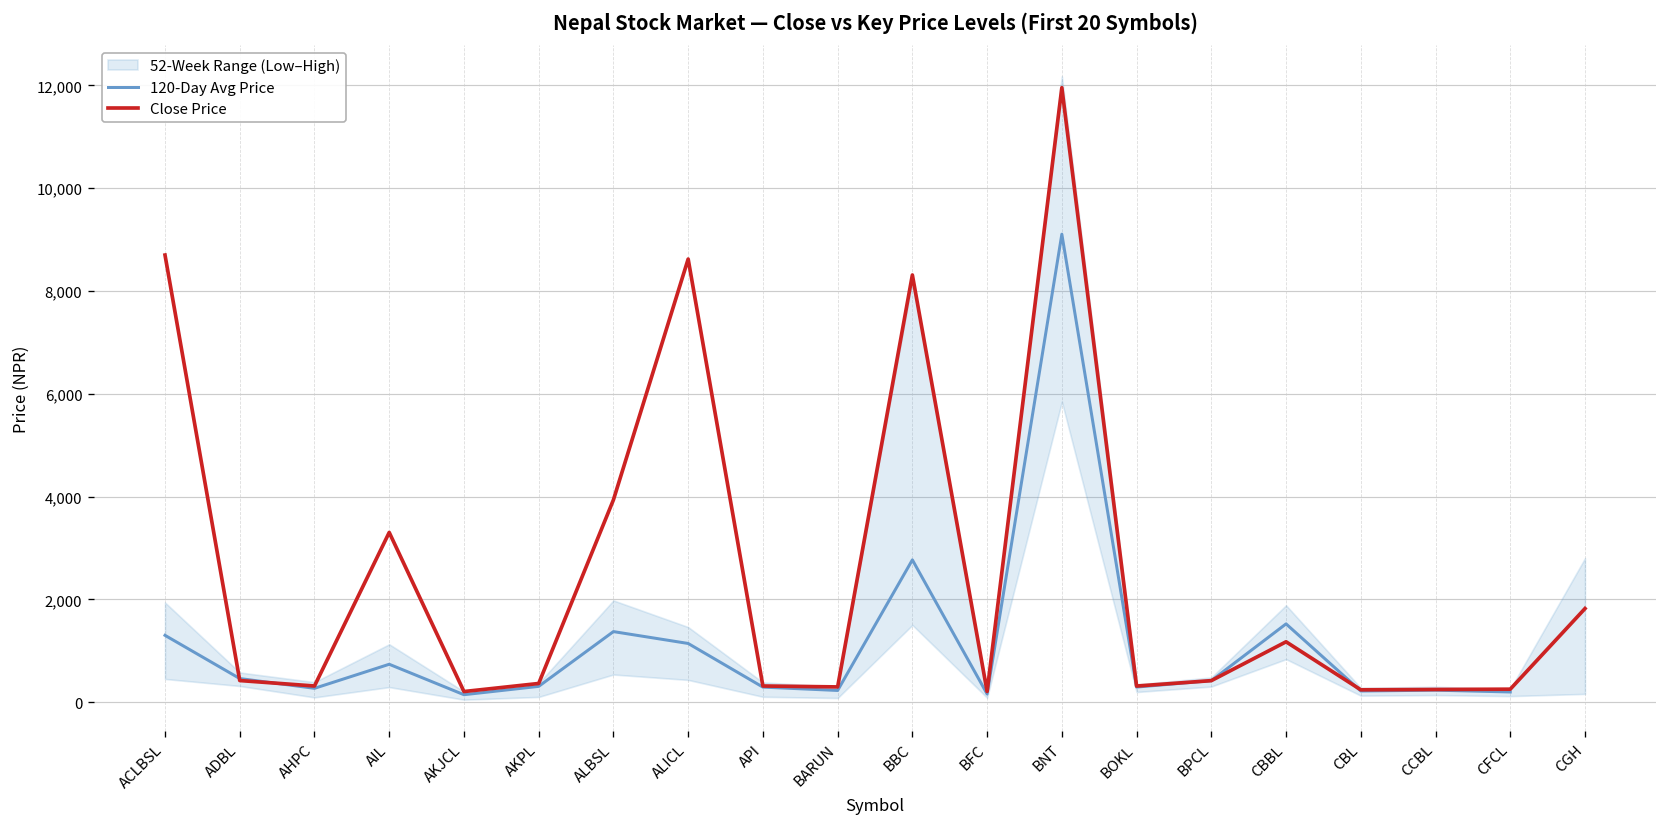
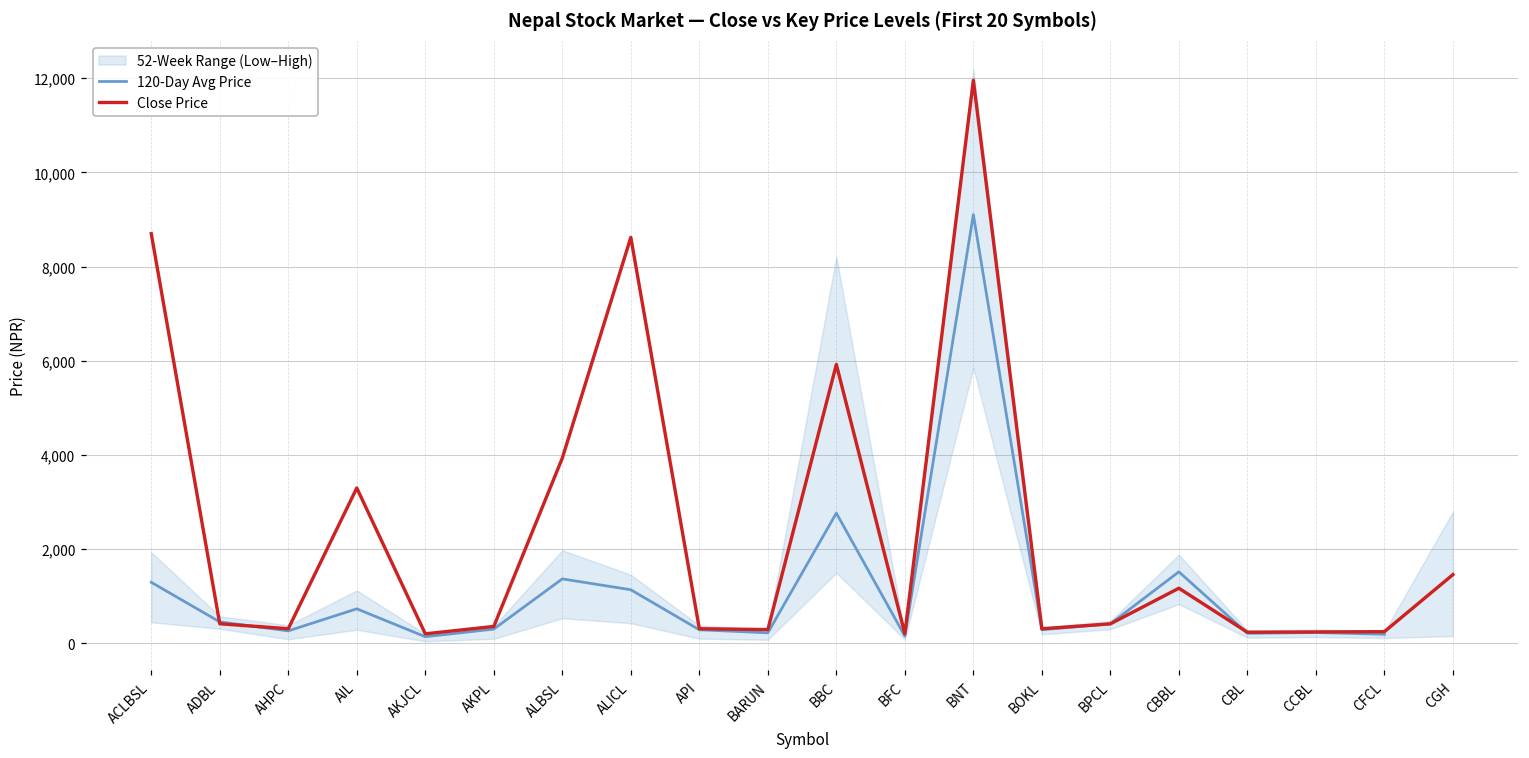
  {
    "Close Price": {
      "ACLBSL": "8,700",
      "AIL": "3,300",
      "ALBSL": "3,900",
      "ALICL": "8,600",
-     "BBC": "8,300",
+     "BBC": "5,900",
      "BNT": "12,000",
      "CBBL": "1,200",
-     "CGH": "1,800"
+     "CGH": "1,500"
    }
  }
